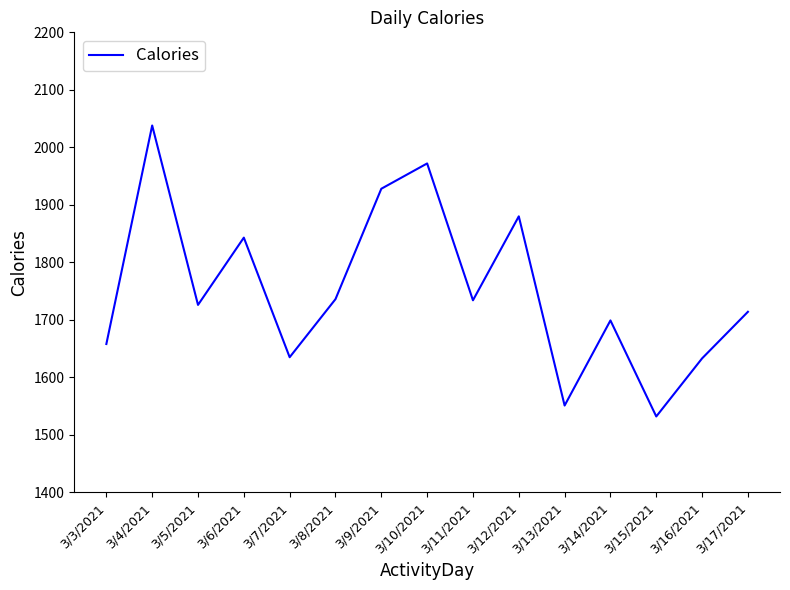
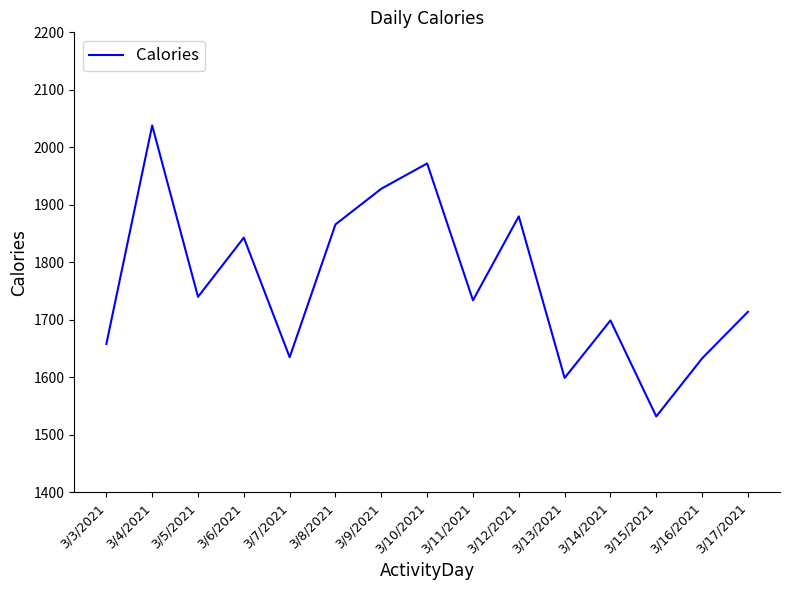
  {
    "3/3/2021": 1660,
    "3/4/2021": 2040,
-   "3/5/2021": 1730,
+   "3/5/2021": 1740,
    "3/6/2021": 1840,
    "3/7/2021": 1640,
-   "3/8/2021": 1740,
+   "3/8/2021": 1870,
    "3/9/2021": 1930,
    "3/10/2021": 1970,
    "3/11/2021": 1730,
    "3/12/2021": 1880,
-   "3/13/2021": 1550,
+   "3/13/2021": 1600,
    "3/14/2021": 1700,
    "3/15/2021": 1530,
    "3/16/2021": 1630,
    "3/17/2021": 1710
  }
